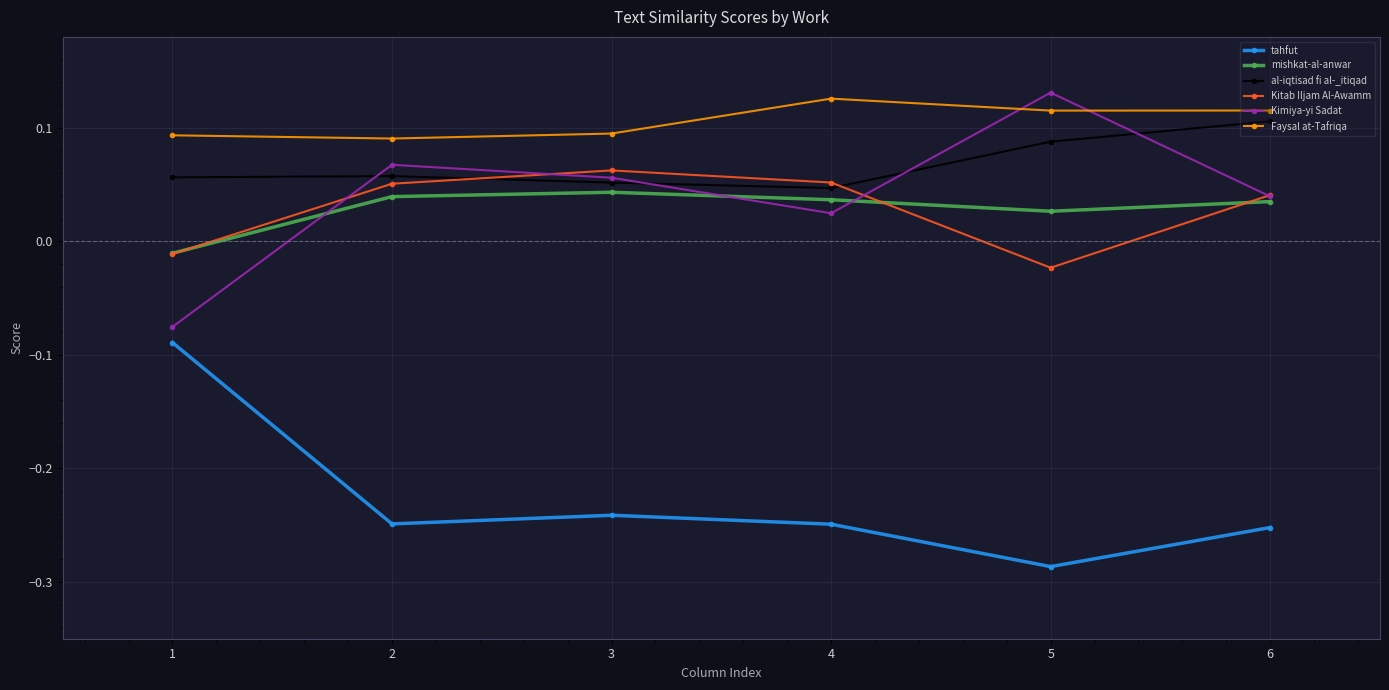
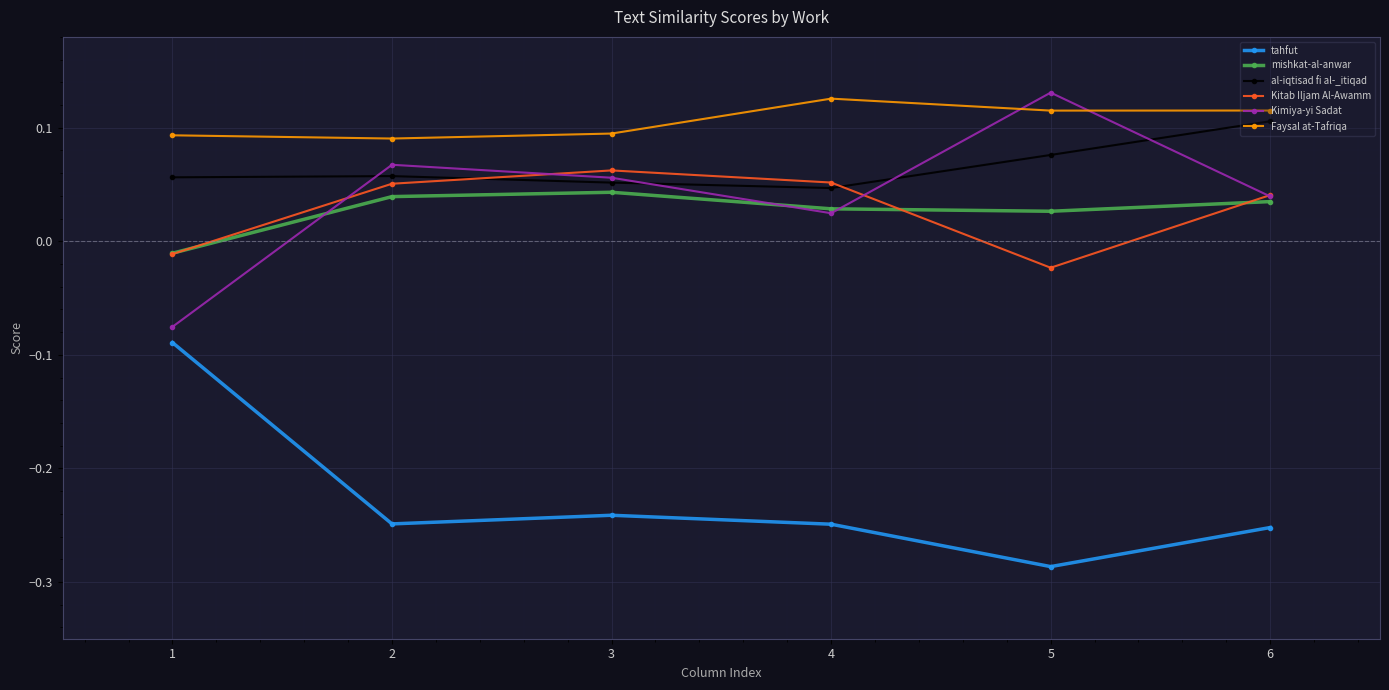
  {
    "tahfut": {
      "1": -0.089,
      "2": -0.249,
      "3": -0.241,
      "4": -0.249,
      "5": -0.286,
      "6": -0.252
    },
    "mishkat-al-anwar": {
      "2": 0.039,
      "3": 0.043,
-     "4": 0.037,
+     "4": 0.029,
      "5": 0.026,
      "6": 0.035
    },
    "al-iqtisad fi al-_itiqad": {
      "1": 0.056,
      "2": 0.057,
      "3": 0.052,
      "4": 0.047,
-     "5": 0.088
+     "5": 0.076
    },
    "Kitab Iljam Al-Awamm": {
      "2": 0.051,
      "3": 0.062,
      "4": 0.052,
      "5": -0.023
    },
    "Kimiya-yi Sadat": {
      "1": -0.075,
      "2": 0.067,
      "3": 0.056,
      "4": 0.025,
      "5": 0.131
    },
    "Faysal at-Tafriqa": {
      "1": 0.093,
      "2": 0.090,
      "3": 0.095,
      "4": 0.126,
      "5": 0.115
    }
  }
